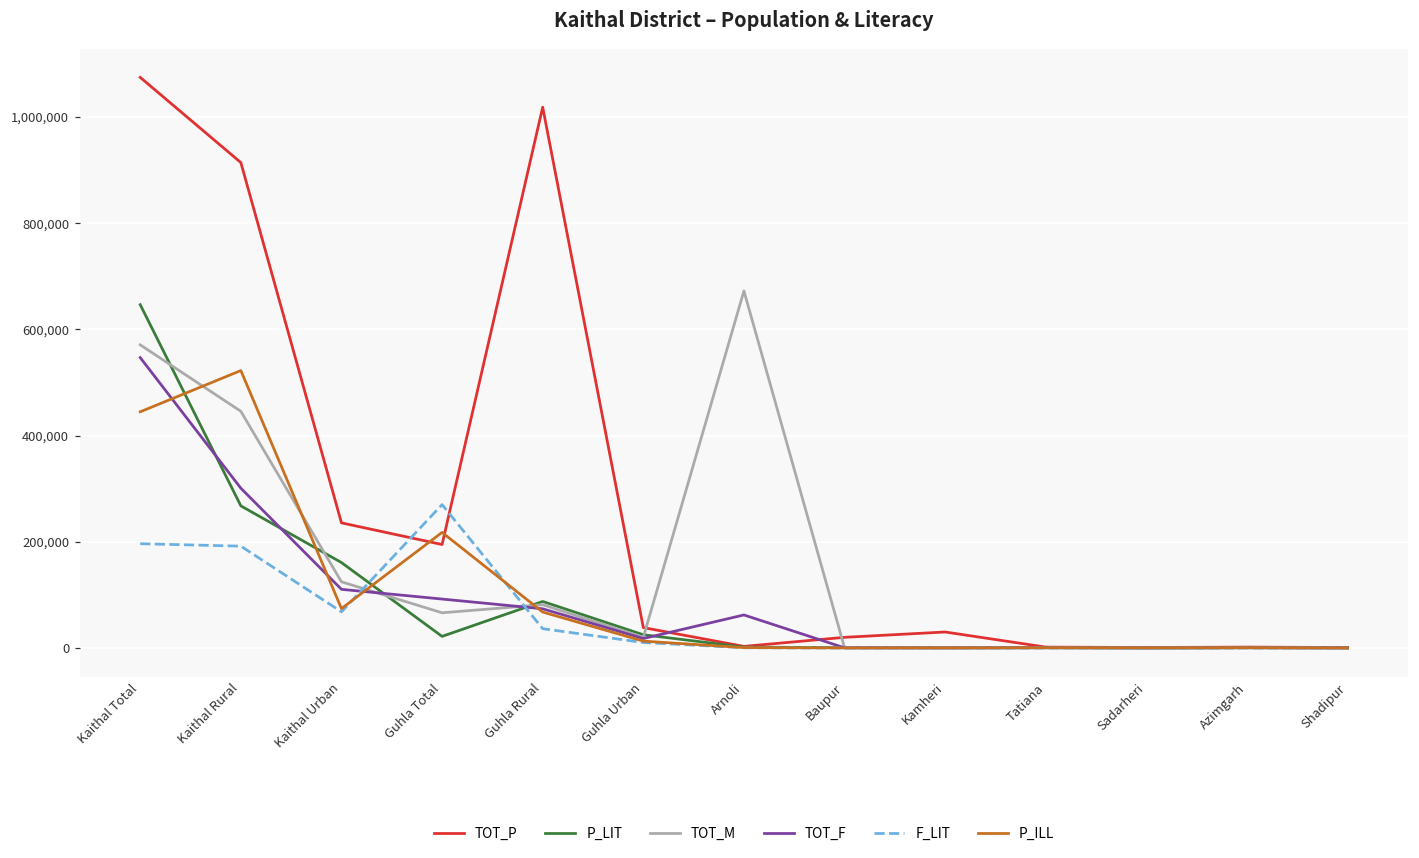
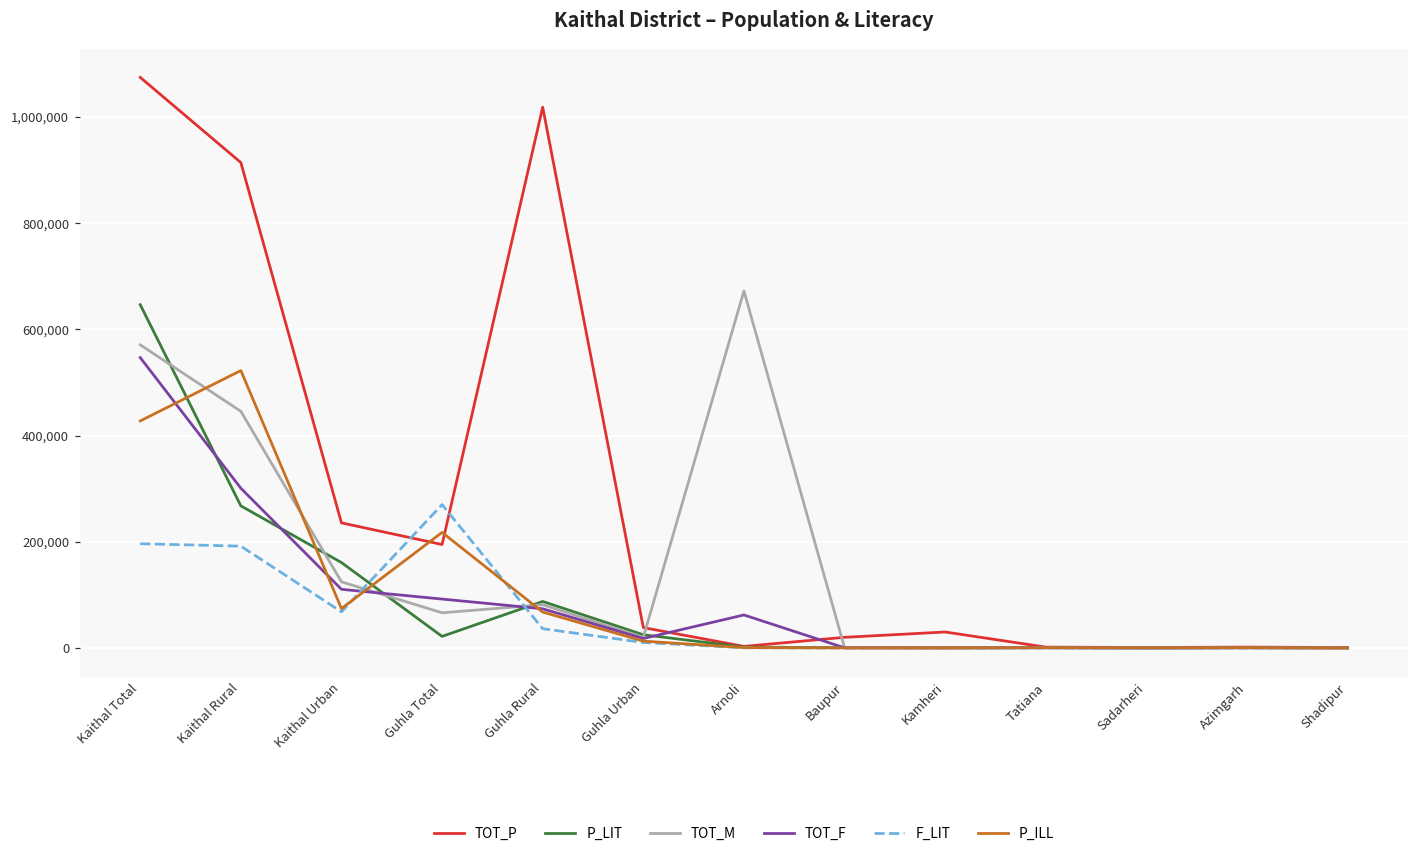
  {
    "TOT_P": {
      "Kaithal Total": "1,070,000",
      "Kaithal Rural": "910,000",
      "Kaithal Urban": "240,000",
      "Guhla Total": "200,000",
      "Guhla Rural": "1,020,000",
      "Guhla Urban": "40,000",
      "Baupur": "20,000",
      "Kamheri": "30,000"
    },
    "P_LIT": {
      "Kaithal Total": "650,000",
      "Kaithal Rural": "270,000",
      "Kaithal Urban": "160,000",
      "Guhla Total": "20,000",
      "Guhla Rural": "90,000"
    },
    "TOT_M": {
      "Kaithal Total": "570,000",
      "Kaithal Rural": "450,000",
      "Kaithal Urban": "130,000",
      "Guhla Total": "70,000",
      "Guhla Rural": "80,000",
      "Arnoli": "670,000"
    },
    "TOT_F": {
      "Kaithal Total": "550,000",
      "Kaithal Rural": "300,000",
      "Kaithal Urban": "110,000",
      "Guhla Total": "90,000",
      "Guhla Rural": "70,000",
      "Arnoli": "60,000"
    },
    "F_LIT": {
      "Kaithal Total": "200,000",
      "Kaithal Rural": "190,000",
      "Kaithal Urban": "70,000",
      "Guhla Total": "270,000",
      "Guhla Rural": "40,000"
    },
    "P_ILL": {
-     "Kaithal Total": "440,000",
+     "Kaithal Total": "430,000",
      "Kaithal Rural": "520,000",
      "Kaithal Urban": "70,000",
      "Guhla Total": "220,000",
      "Guhla Rural": "70,000"
    }
  }
